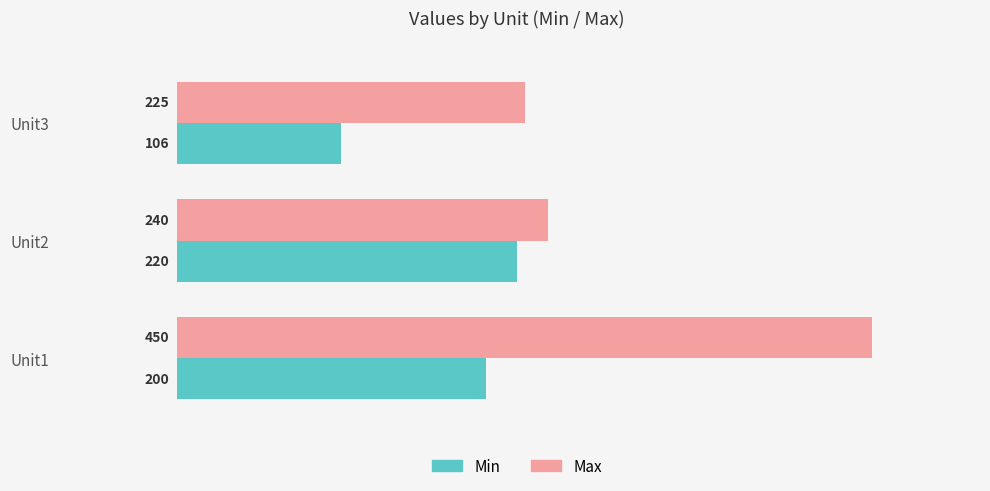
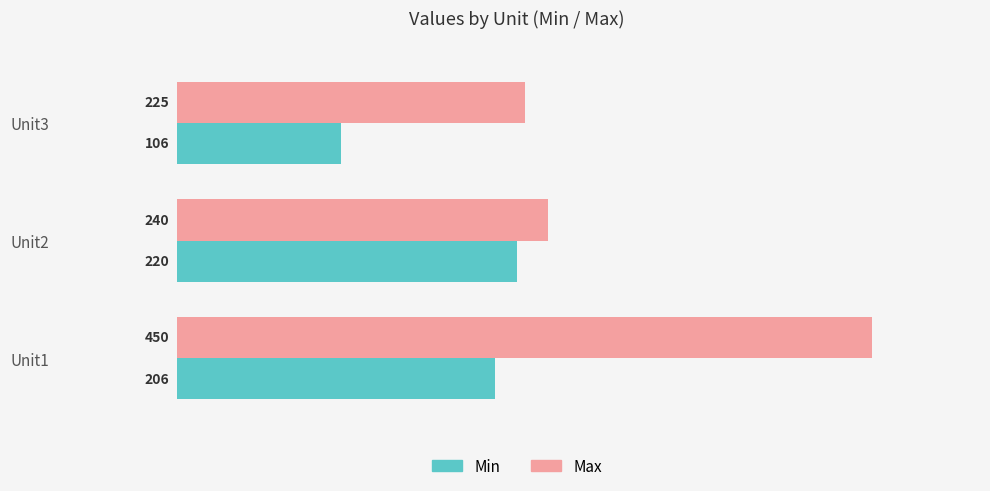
  {
    "Min": {
-     "Unit1": 200
+     "Unit1": 206
    }
  }
